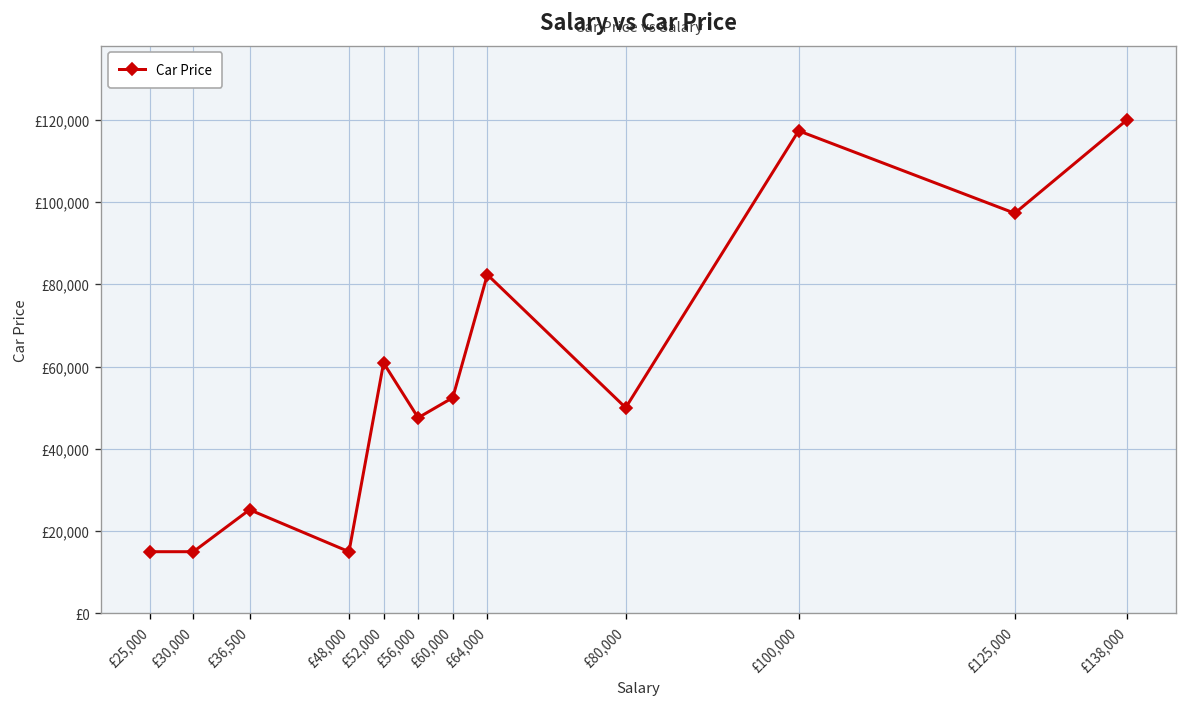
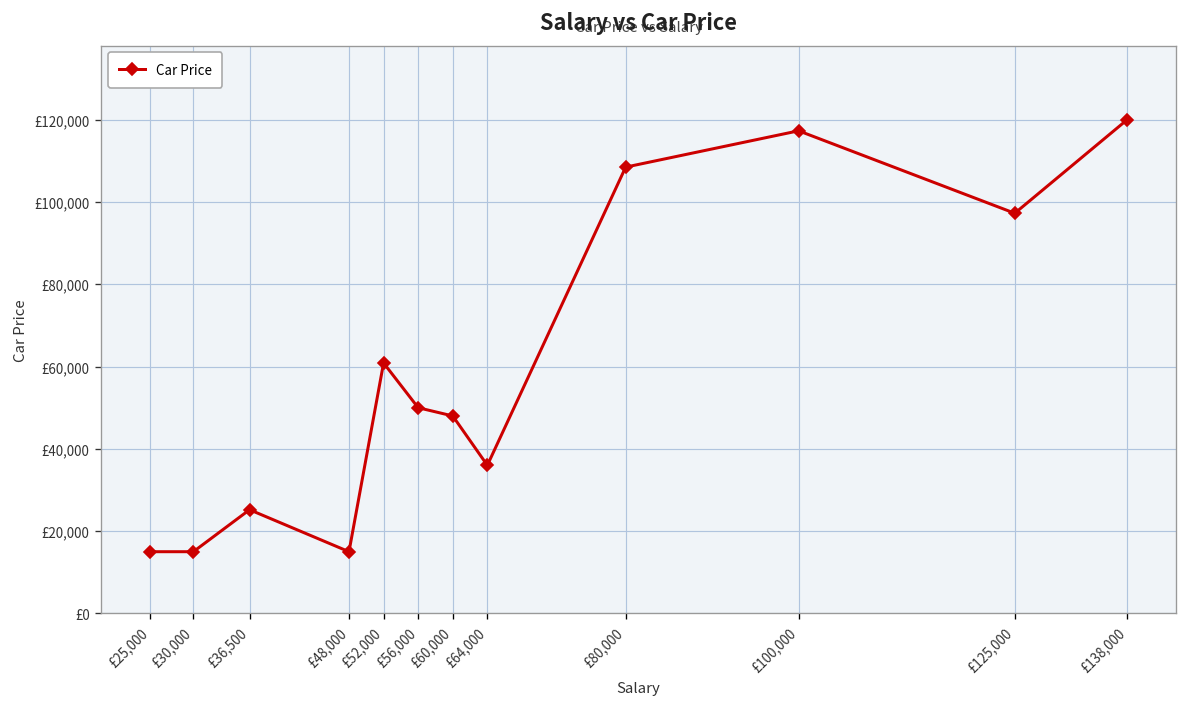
  {
    "£25,000": "£15,000",
    "£30,000": "£15,000",
    "£36,500": "£25,000",
    "£48,000": "£15,000",
    "£52,000": "£61,000",
-   "£56,000": "£48,000",
-   "£60,000": "£52,000",
-   "£64,000": "£82,000",
-   "£80,000": "£50,000",
+   "£56,000": "£50,000",
+   "£60,000": "£48,000",
+   "£64,000": "£36,000",
+   "£80,000": "£108,000",
    "£100,000": "£117,000",
    "£125,000": "£97,000",
    "£138,000": "£120,000"
  }
